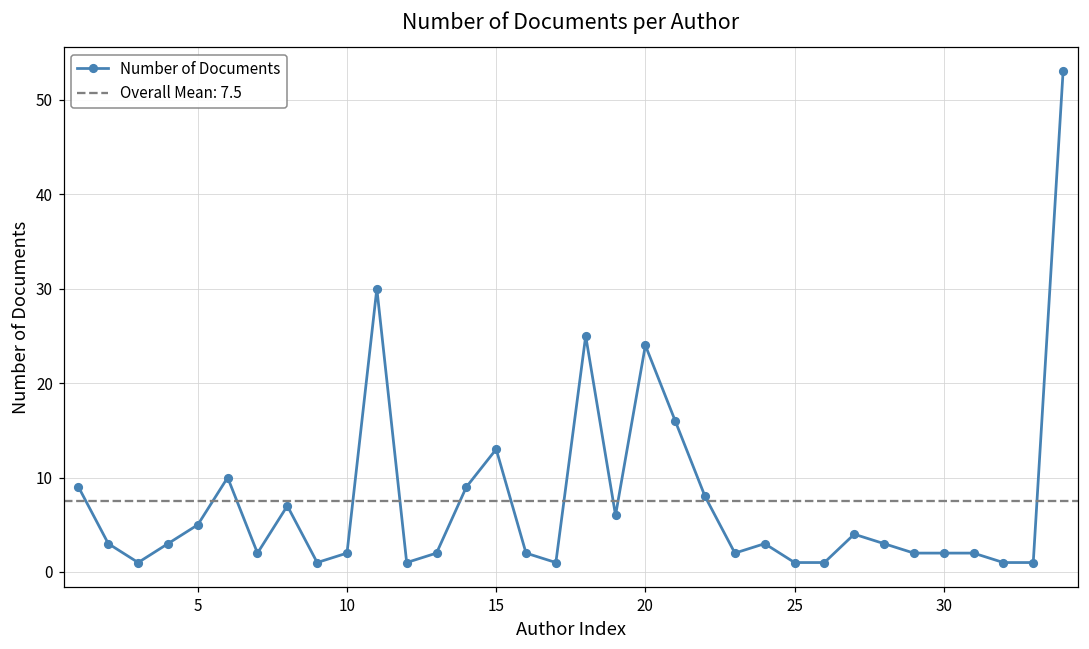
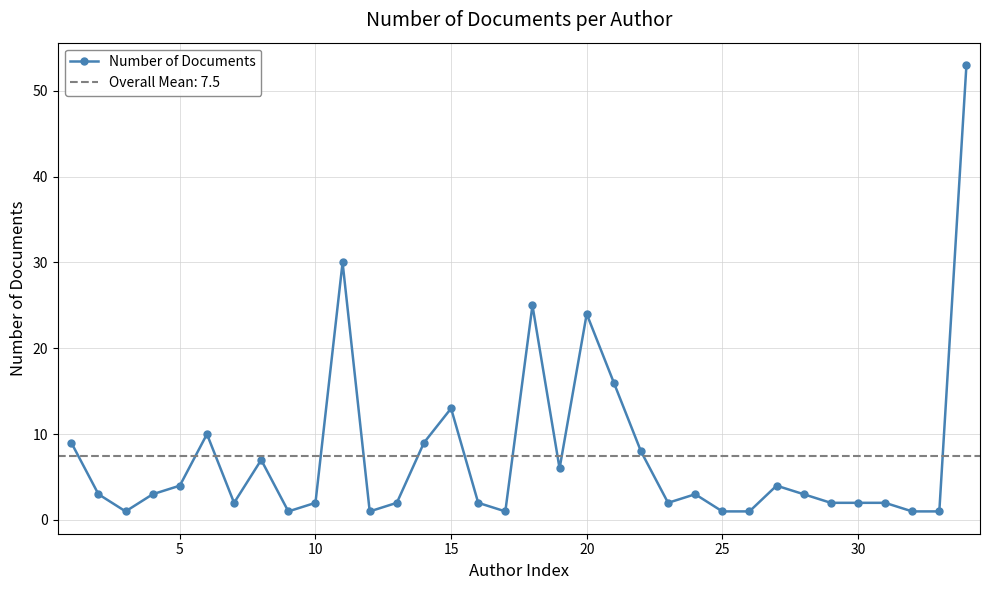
  {
-   "5": 5,
+   "5": 4,
    "10": 2,
    "15": 13,
    "20": 24,
    "25": 1,
    "30": 2
  }
